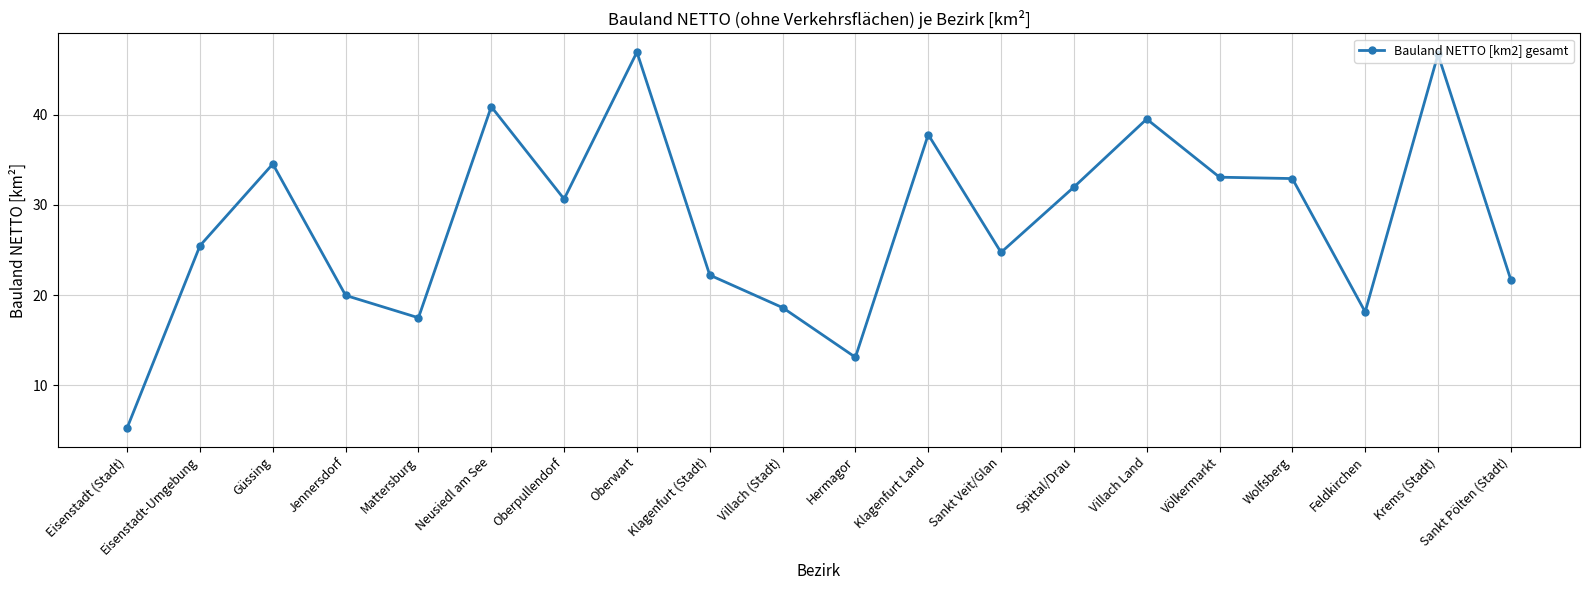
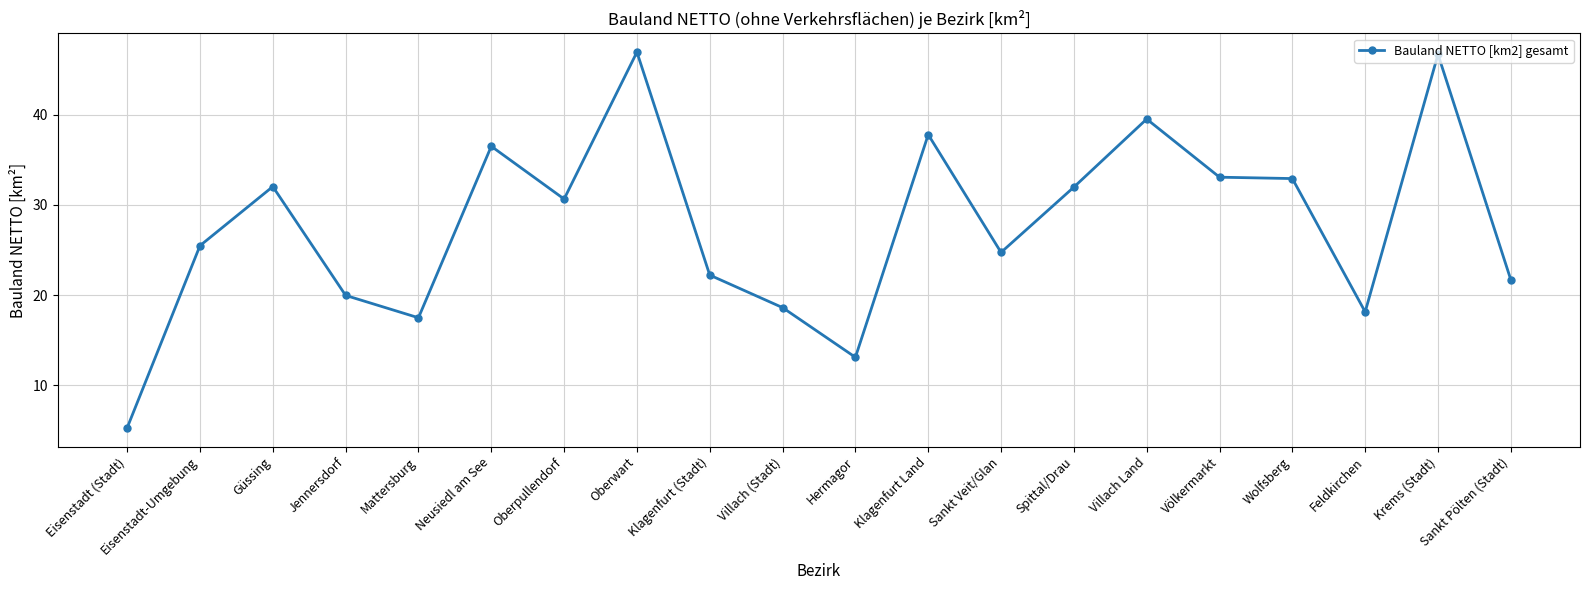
  {
    "Eisenstadt (Stadt)": 5,
    "Eisenstadt-Umgebung": 25,
-   "Güssing": 35,
+   "Güssing": 32,
    "Jennersdorf": 20,
    "Mattersburg": 17,
-   "Neusiedl am See": 41,
+   "Neusiedl am See": 36,
    "Oberpullendorf": 31,
    "Oberwart": 47,
    "Klagenfurt (Stadt)": 22,
    "Villach (Stadt)": 19,
    "Hermagor": 13,
    "Klagenfurt Land": 38,
    "Sankt Veit/Glan": 25,
    "Spittal/Drau": 32,
    "Villach Land": 39,
    "Völkermarkt": 33,
    "Wolfsberg": 33,
    "Feldkirchen": 18,
    "Sankt Pölten (Stadt)": 22
  }
